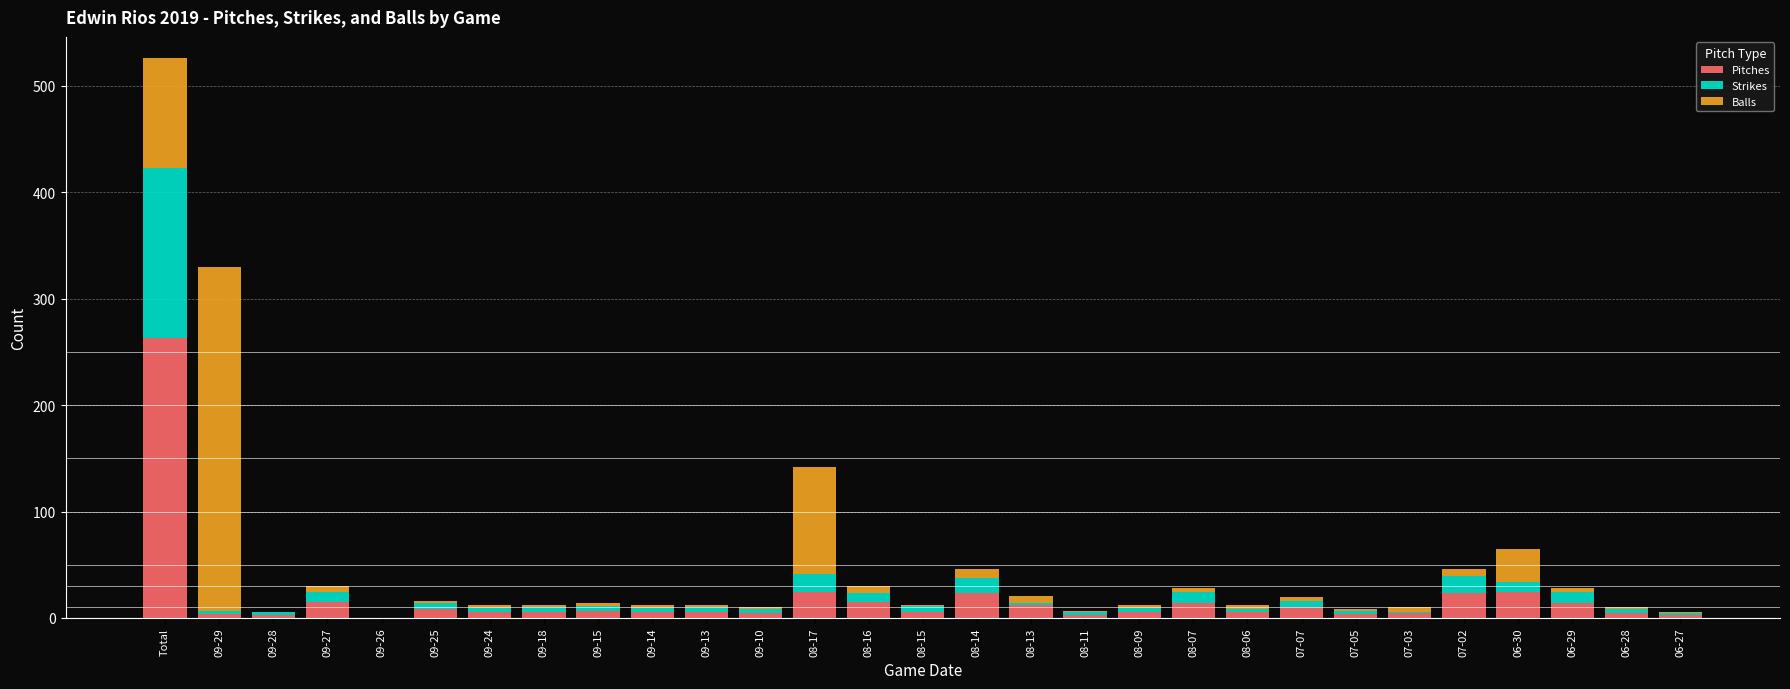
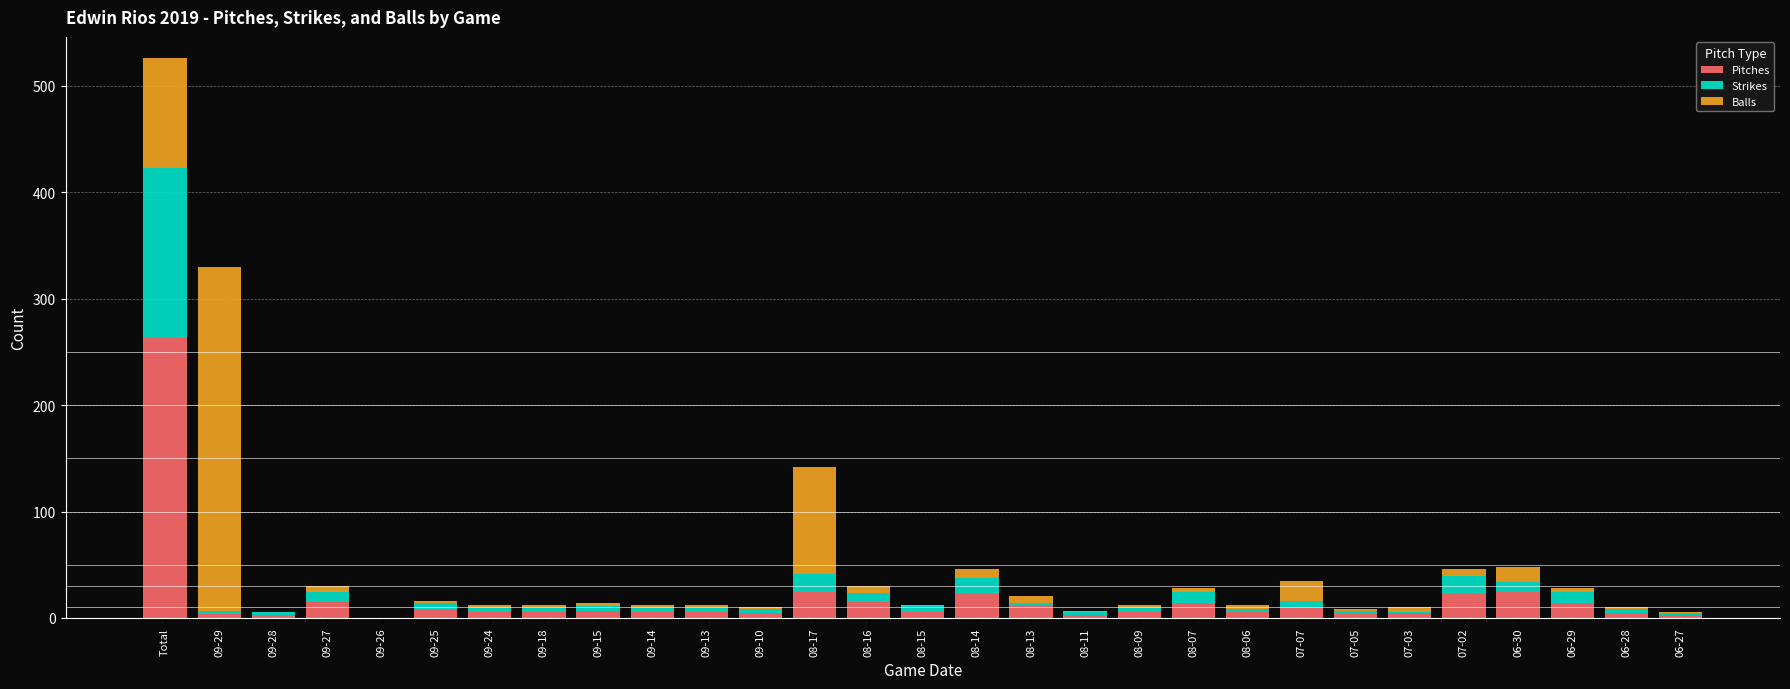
  {
    "Pitches": {
      "Total": 263,
      "09-29": 4,
      "09-28": 3,
      "09-27": 15,
      "09-26": 0,
      "09-25": 8,
      "09-24": 6,
      "09-18": 6,
      "09-15": 7,
      "09-14": 6,
      "09-13": 6,
      "09-10": 5,
      "08-17": 24,
      "08-16": 15,
      "08-15": 6,
      "08-14": 23,
      "08-13": 12,
      "08-11": 3,
      "08-09": 6,
      "08-07": 14,
      "08-06": 6,
      "07-07": 10,
      "07-05": 4,
      "07-03": 5,
      "07-02": 23,
      "06-30": 24,
      "06-29": 14,
      "06-28": 5,
      "06-27": 3
    },
    "Strikes": {
      "Total": 160,
      "09-29": 3,
      "09-28": 3,
      "09-27": 9,
      "09-26": 0,
      "09-25": 6,
      "09-24": 3,
      "09-18": 4,
      "09-15": 4,
      "09-14": 3,
      "09-13": 4,
      "09-10": 3,
      "08-17": 17,
      "08-16": 8,
      "08-15": 5,
      "08-14": 15,
      "08-11": 3,
      "08-09": 3,
      "08-07": 10,
      "07-07": 6,
      "07-05": 3,
      "07-02": 16,
      "06-30": 10,
      "06-29": 10,
      "06-28": 3
    },
    "Balls": {
      "Total": 103,
      "09-29": 323,
      "09-28": 0,
      "09-27": 6,
      "09-26": 0,
      "09-24": 3,
      "09-15": 3,
      "09-14": 3,
      "08-17": 101,
      "08-16": 7,
      "08-14": 8,
      "08-13": 7,
      "08-09": 3,
      "08-07": 4,
      "08-06": 4,
-     "07-07": 4,
+     "07-07": 19,
      "07-03": 4,
      "07-02": 7,
-     "06-30": 31,
+     "06-30": 14,
      "06-29": 4
    }
  }
